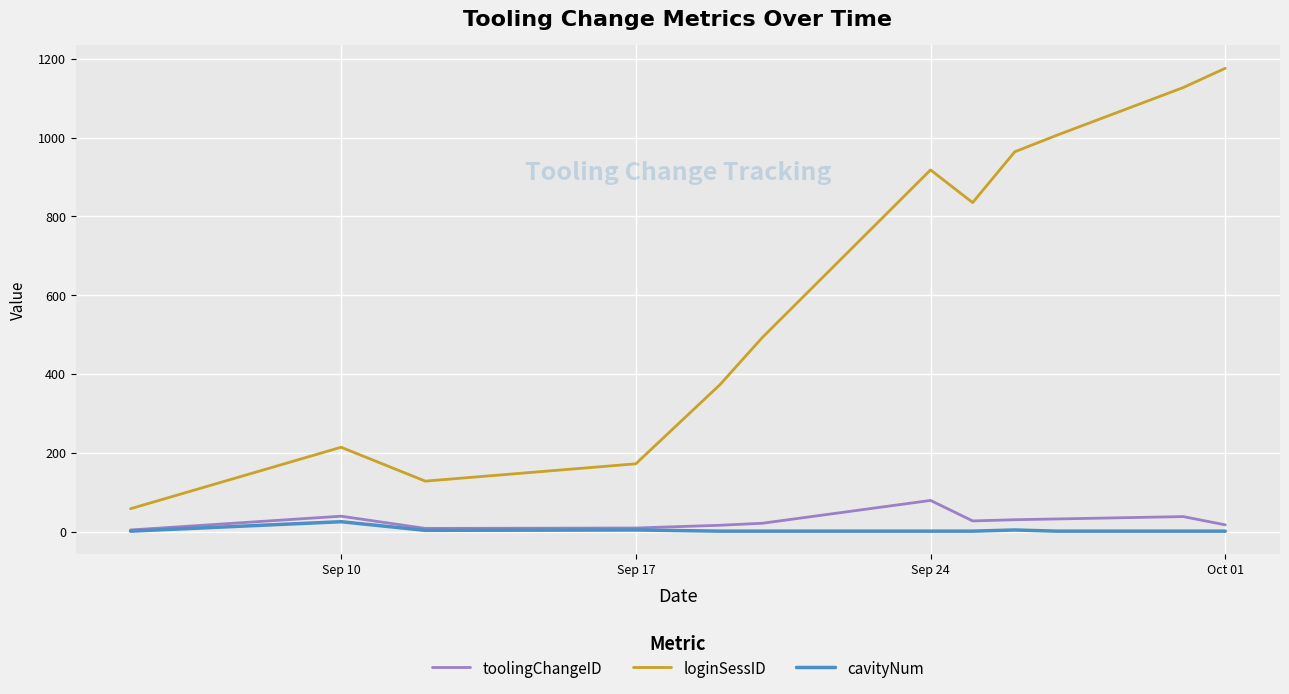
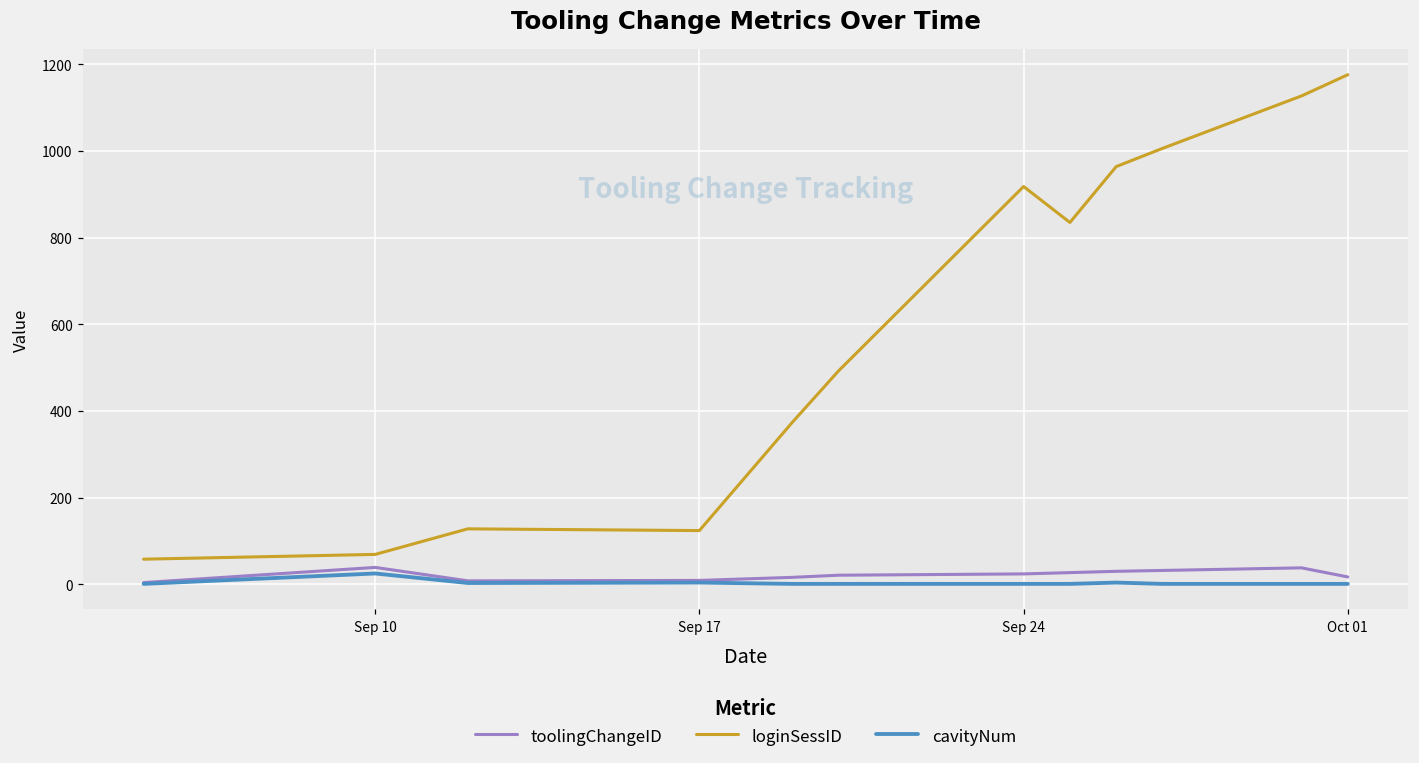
  {
    "toolingChangeID": {
      "Sep 10": 40,
-     "Sep 24": 80,
+     "Sep 24": 20,
      "Oct 01": 20
    },
    "loginSessID": {
-     "Sep 10": 210,
-     "Sep 17": 170,
+     "Sep 10": 70,
+     "Sep 17": 120,
      "Sep 24": 920,
      "Oct 01": 1180
    },
    "cavityNum": {
      "Sep 10": 30,
      "Sep 24": 0,
      "Oct 01": 0
    }
  }
